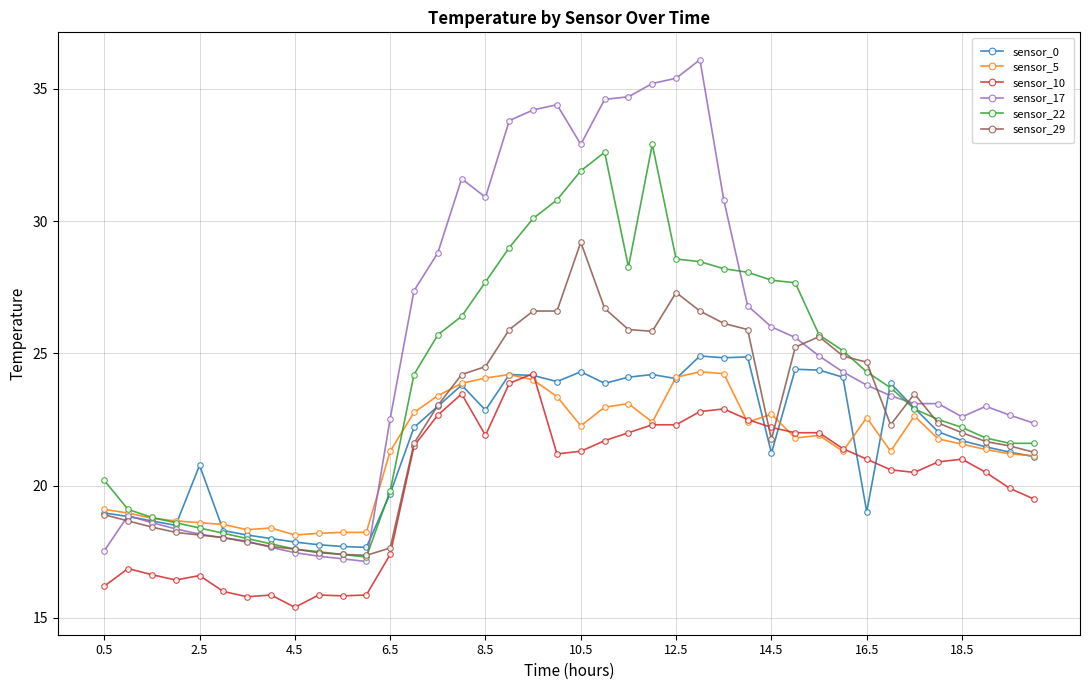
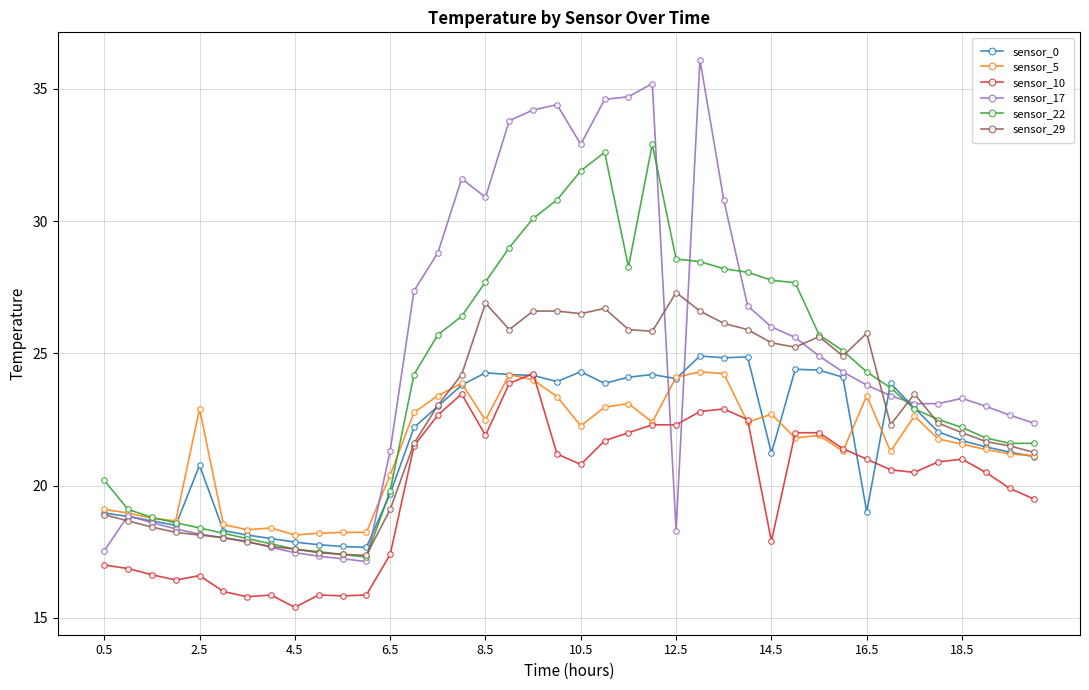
  {
    "sensor_0": {
      "2.5": 20.8,
      "4.5": 17.9,
      "6.5": 19.7,
-     "8.5": 22.9,
+     "8.5": 24.3,
      "10.5": 24.3,
      "14.5": 21.2,
      "16.5": 19.0,
      "18.5": 21.7
    },
    "sensor_5": {
      "0.5": 19.1,
-     "2.5": 18.6,
+     "2.5": 22.9,
      "4.5": 18.1,
-     "6.5": 21.3,
-     "8.5": 24.1,
+     "6.5": 20.4,
+     "8.5": 22.5,
      "10.5": 22.3,
      "14.5": 22.7,
-     "16.5": 22.6,
+     "16.5": 23.4,
      "18.5": 21.6
    },
    "sensor_10": {
-     "0.5": 16.2,
+     "0.5": 17.0,
      "2.5": 16.6,
      "4.5": 15.4,
      "6.5": 17.4,
      "8.5": 21.9,
-     "10.5": 21.3,
+     "10.5": 20.8,
      "12.5": 22.3,
-     "14.5": 22.2,
+     "14.5": 17.9,
      "16.5": 21.0,
      "18.5": 21.0
    },
    "sensor_17": {
      "0.5": 17.5,
      "4.5": 17.5,
-     "6.5": 22.5,
+     "6.5": 21.3,
      "8.5": 30.9,
      "10.5": 32.9,
-     "12.5": 35.4,
+     "12.5": 18.3,
      "14.5": 26.0,
      "16.5": 23.8,
-     "18.5": 22.6
+     "18.5": 23.3
    },
    "sensor_22": {
      "0.5": 20.2,
      "2.5": 18.4,
      "6.5": 19.8,
      "8.5": 27.7,
      "10.5": 31.9,
      "12.5": 28.6,
      "14.5": 27.8,
      "16.5": 24.3,
      "18.5": 22.2
    },
    "sensor_29": {
-     "6.5": 17.6,
-     "8.5": 24.5,
-     "10.5": 29.2,
+     "6.5": 19.1,
+     "8.5": 26.9,
+     "10.5": 26.5,
      "12.5": 27.3,
-     "14.5": 21.7,
-     "16.5": 24.7,
+     "14.5": 25.4,
+     "16.5": 25.8,
      "18.5": 22.0
    }
  }
